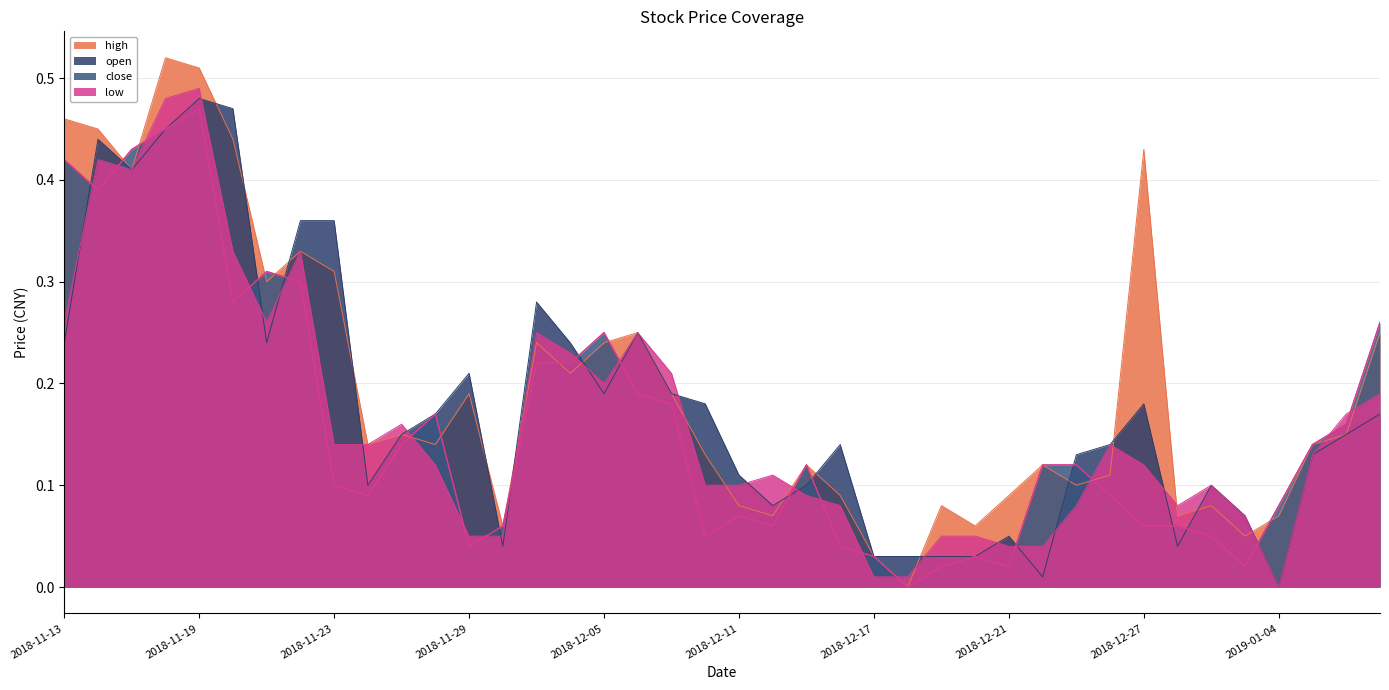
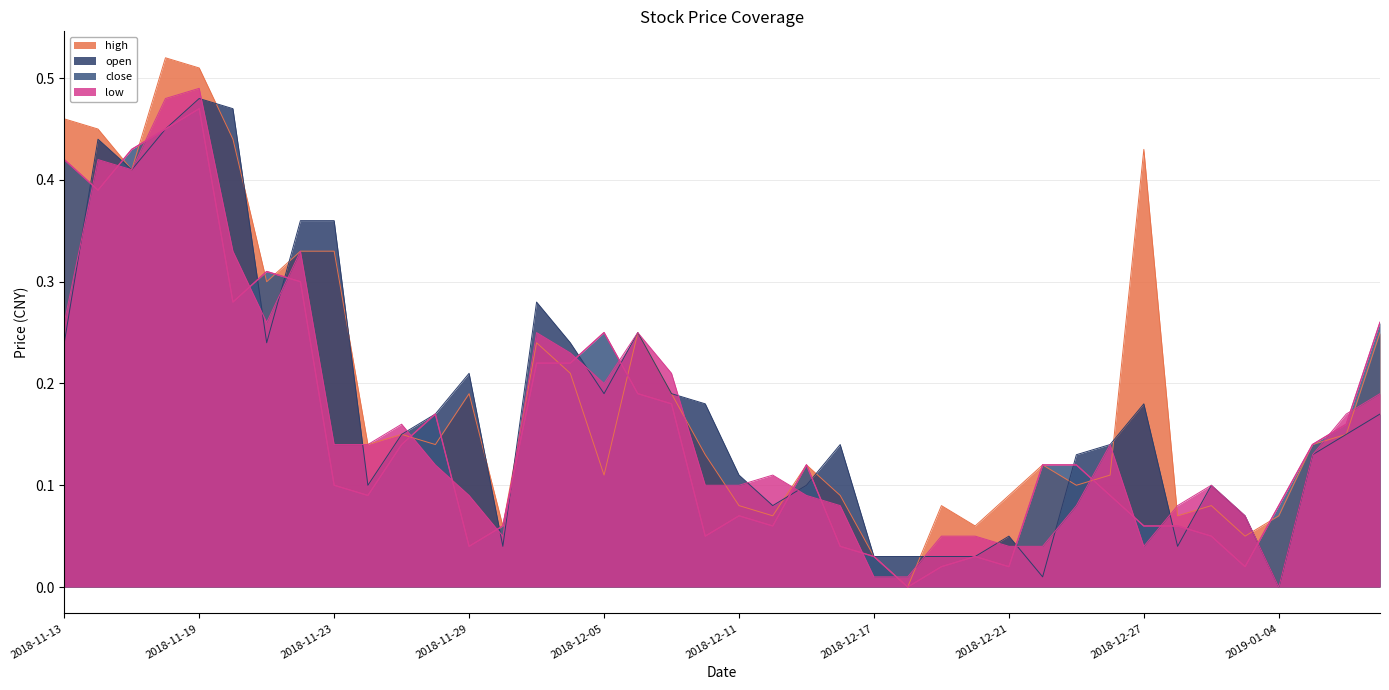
  {
    "high": {
      "2018-11-13": 0.460,
      "2018-11-19": 0.510,
-     "2018-11-23": 0.310,
+     "2018-11-23": 0.330,
      "2018-11-29": 0.190,
-     "2018-12-05": 0.240,
+     "2018-12-05": 0.110,
      "2018-12-11": 0.080,
      "2018-12-21": 0.090,
      "2018-12-27": 0.430,
      "2019-01-04": 0.070
    },
    "low": {
      "2018-11-13": 0.260,
      "2018-11-19": 0.490,
      "2018-11-23": 0.140,
-     "2018-11-29": 0.050,
+     "2018-11-29": 0.090,
      "2018-12-05": 0.200,
      "2018-12-11": 0.100,
      "2018-12-17": 0.010,
      "2018-12-21": 0.040,
-     "2018-12-27": 0.120
+     "2018-12-27": 0.040
    }
  }
